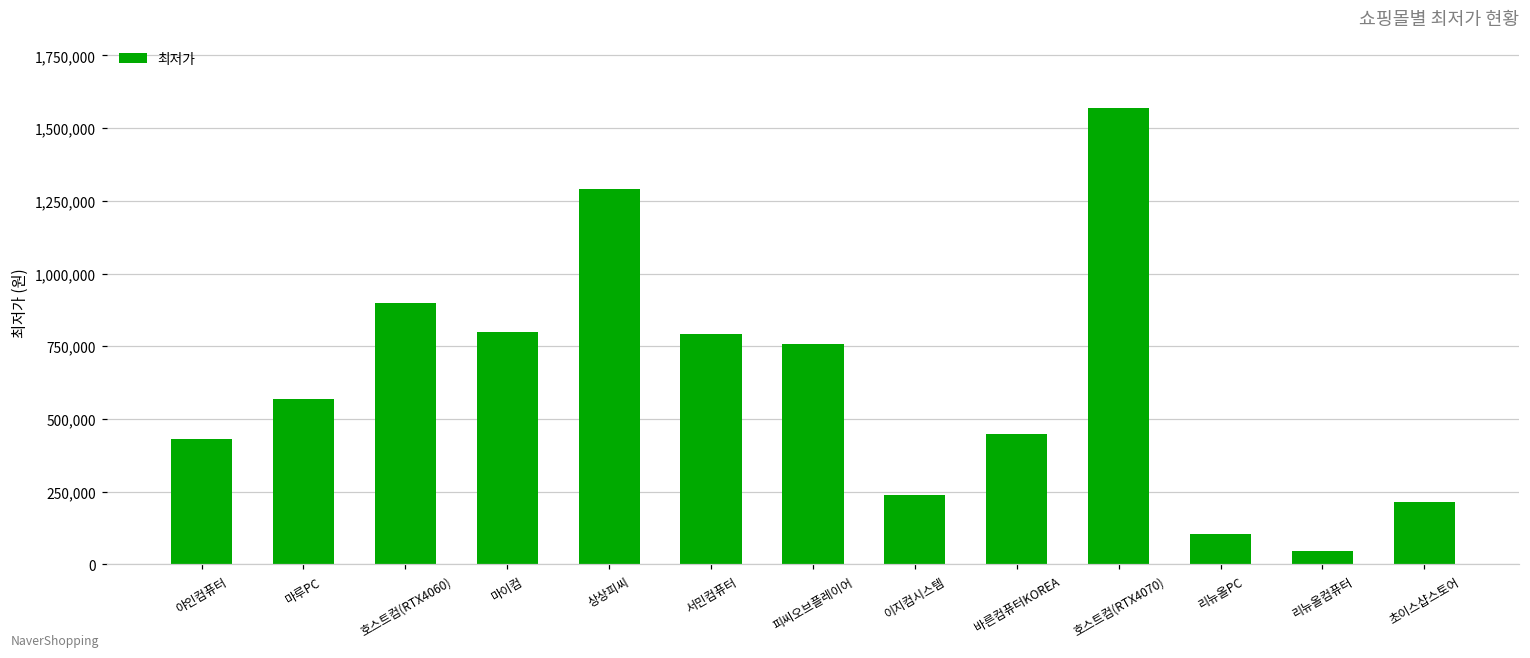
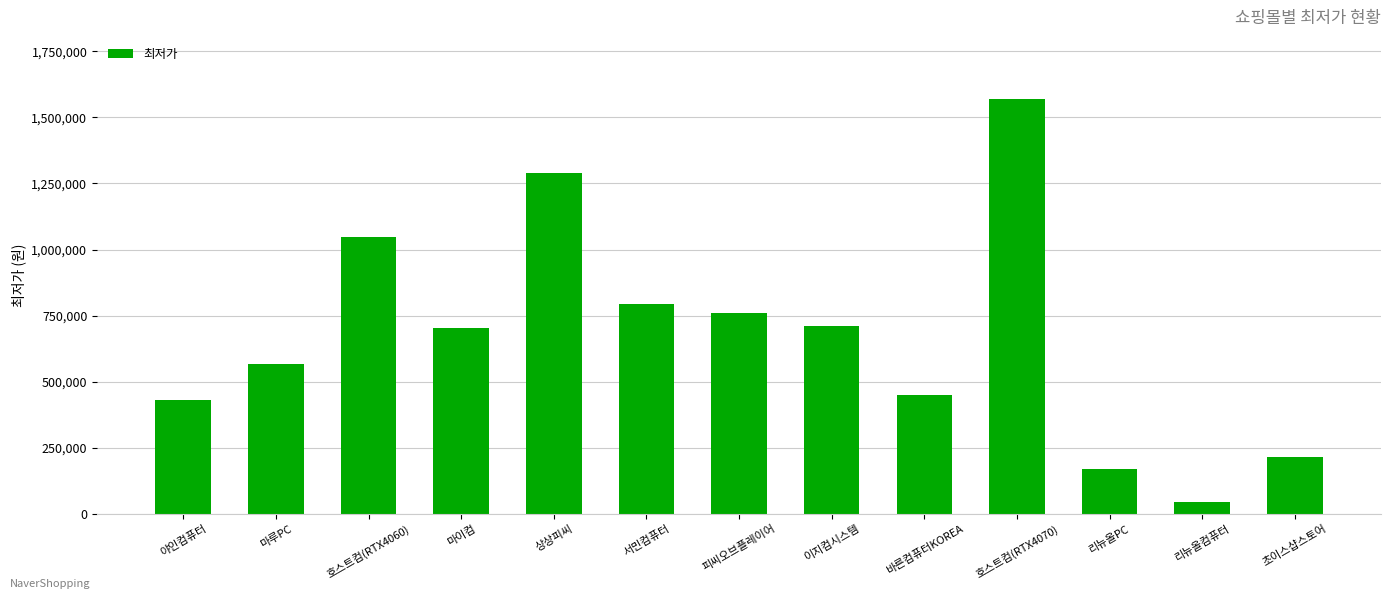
  {
    "야인컴퓨터": "430,000",
    "마루PC": "570,000",
-   "호스트컴(RTX4060)": "900,000",
-   "마이컴": "800,000",
+   "호스트컴(RTX4060)": "1,050,000",
+   "마이컴": "700,000",
    "상상피씨": "1,290,000",
    "서민컴퓨터": "790,000",
    "피씨오브플레이어": "760,000",
-   "이지컴시스템": "240,000",
+   "이지컴시스템": "710,000",
    "바른컴퓨터KOREA": "450,000",
    "호스트컴(RTX4070)": "1,570,000",
-   "리뉴올PC": "100,000",
+   "리뉴올PC": "170,000",
    "리뉴올컴퓨터": "40,000",
    "초이스샵스토어": "210,000"
  }
